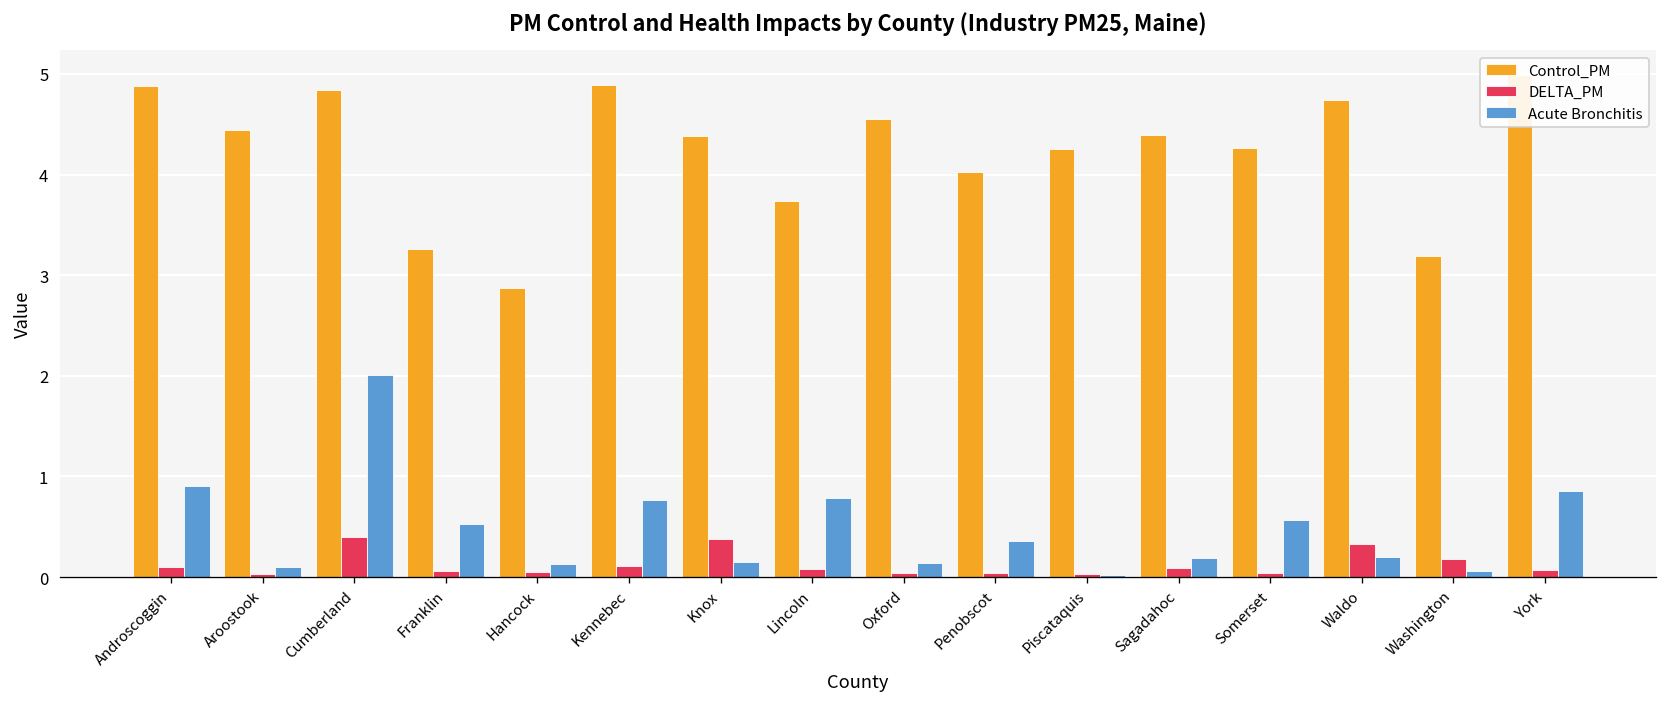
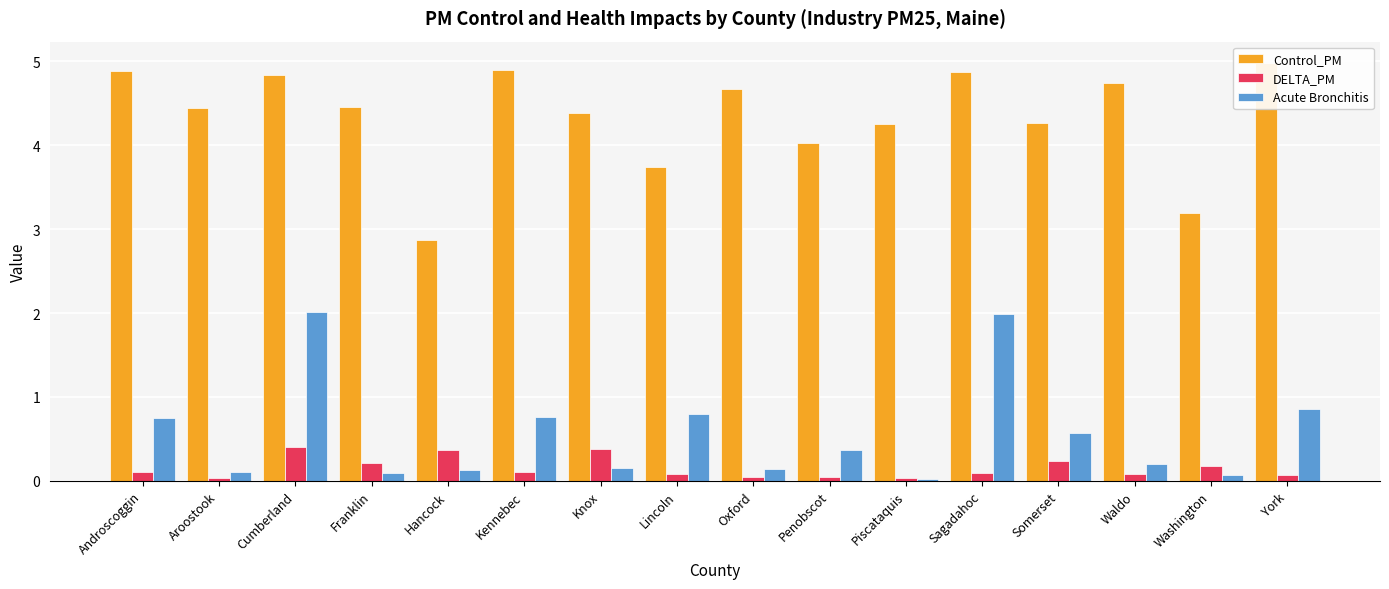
  {
    "Control_PM": {
      "Androscoggin": 4.9,
      "Aroostook": 4.4,
      "Cumberland": 4.8,
-     "Franklin": 3.3,
+     "Franklin": 4.5,
      "Hancock": 2.9,
      "Kennebec": 4.9,
      "Knox": 4.4,
      "Lincoln": 3.7,
-     "Oxford": 4.6,
+     "Oxford": 4.7,
      "Penobscot": 4.0,
      "Piscataquis": 4.3,
-     "Sagadahoc": 4.4,
+     "Sagadahoc": 4.9,
      "Somerset": 4.3,
      "Waldo": 4.7,
      "Washington": 3.2
    },
    "DELTA_PM": {
      "Androscoggin": 0.1,
      "Cumberland": 0.4,
-     "Franklin": 0.1,
-     "Hancock": 0.0,
+     "Franklin": 0.2,
+     "Hancock": 0.4,
      "Kennebec": 0.1,
      "Knox": 0.4,
      "Lincoln": 0.1,
      "Oxford": 0.0,
      "Penobscot": 0.0,
      "Piscataquis": 0.0,
      "Sagadahoc": 0.1,
-     "Somerset": 0.0,
-     "Waldo": 0.3,
+     "Somerset": 0.2,
+     "Waldo": 0.1,
      "Washington": 0.2,
      "York": 0.1
    },
    "Acute Bronchitis": {
-     "Androscoggin": 0.9,
+     "Androscoggin": 0.7,
      "Aroostook": 0.1,
      "Cumberland": 2.0,
-     "Franklin": 0.5,
+     "Franklin": 0.1,
      "Hancock": 0.1,
      "Kennebec": 0.8,
      "Knox": 0.2,
      "Lincoln": 0.8,
      "Oxford": 0.1,
      "Penobscot": 0.4,
-     "Sagadahoc": 0.2,
+     "Sagadahoc": 2.0,
      "Somerset": 0.6,
      "Waldo": 0.2,
      "Washington": 0.1,
      "York": 0.9
    }
  }
